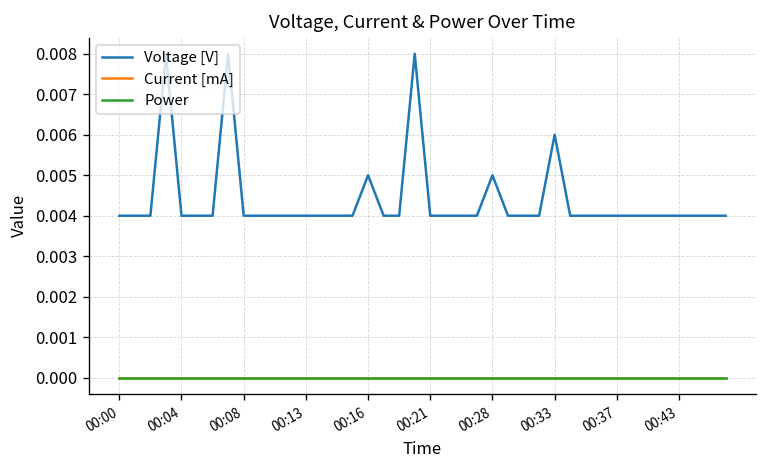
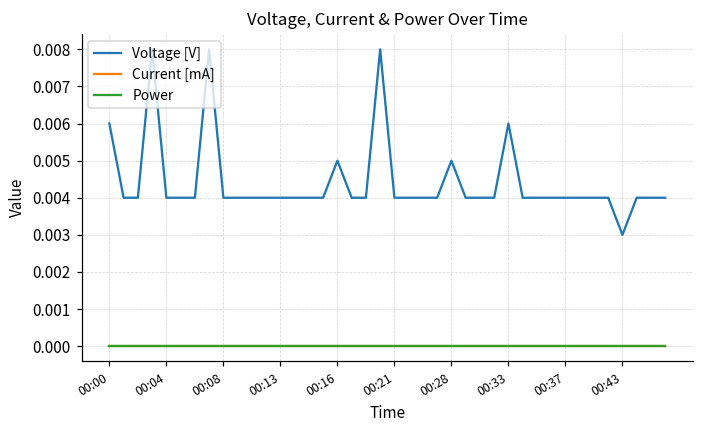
  {
    "Voltage [V]": {
-     "00:00": 0.004,
+     "00:00": 0.006,
      "00:04": 0.004,
      "00:08": 0.004,
      "00:16": 0.005,
      "00:21": 0.004,
      "00:28": 0.005,
      "00:33": 0.006,
      "00:37": 0.004,
-     "00:43": 0.004
+     "00:43": 0.003
    },
    "Power": {
      "00:00": 0.000,
      "00:04": 0.000,
      "00:08": 0.000,
      "00:16": 0.000,
      "00:21": 0.000,
      "00:28": 0.000,
      "00:33": 0.000,
      "00:37": 0.000,
      "00:43": 0.000
    }
  }
